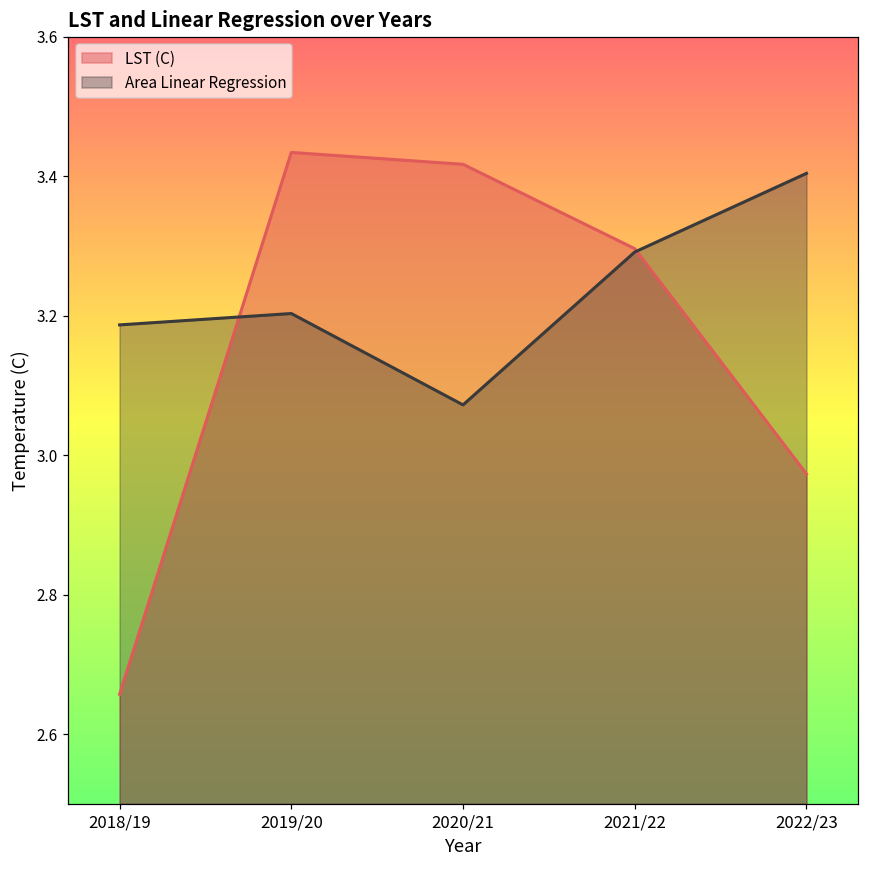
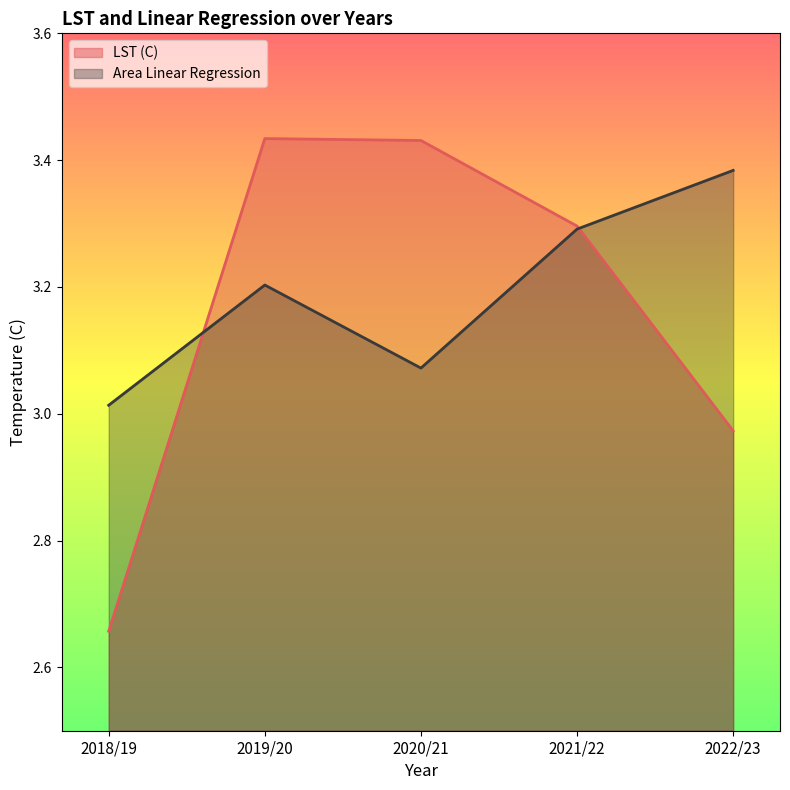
  {
    "LST (C)": {
      "2018/19": 2.66,
      "2019/20": 3.43,
-     "2020/21": 3.42,
+     "2020/21": 3.43,
      "2021/22": 3.30,
      "2022/23": 2.97
    },
    "Area Linear Regression": {
-     "2018/19": 3.19,
+     "2018/19": 3.01,
      "2019/20": 3.20,
      "2020/21": 3.07,
      "2021/22": 3.29,
-     "2022/23": 3.40
+     "2022/23": 3.38
    }
  }
